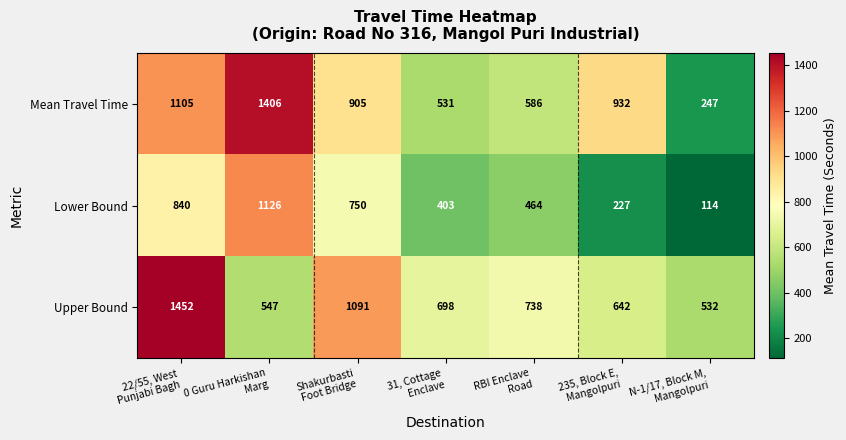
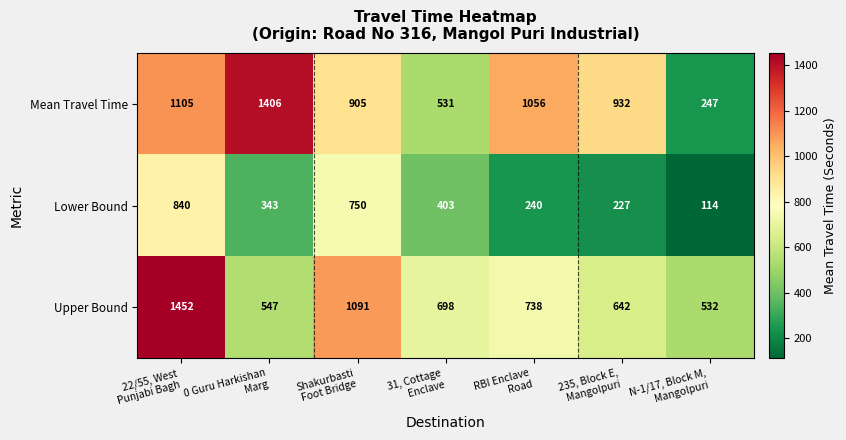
  {
    "Mean Travel Time": {
      "22/55, West Punjabi Bagh": 1105,
      "0 Guru Harkishan Marg": 1406,
      "Shakurbasti Foot Bridge": 905,
      "31, Cottage Enclave": 531,
-     "RBI Enclave Road": 586,
+     "RBI Enclave Road": 1056,
      "235, Block E, Mangolpuri": 932,
      "N-1/17, Block M, Mangolpuri": 247
    },
    "Lower Bound": {
      "22/55, West Punjabi Bagh": 840,
-     "0 Guru Harkishan Marg": 1126,
+     "0 Guru Harkishan Marg": 343,
      "Shakurbasti Foot Bridge": 750,
      "31, Cottage Enclave": 403,
-     "RBI Enclave Road": 464,
+     "RBI Enclave Road": 240,
      "235, Block E, Mangolpuri": 227,
      "N-1/17, Block M, Mangolpuri": 114
    },
    "Upper Bound": {
      "22/55, West Punjabi Bagh": 1452,
      "0 Guru Harkishan Marg": 547,
      "Shakurbasti Foot Bridge": 1091,
      "31, Cottage Enclave": 698,
      "RBI Enclave Road": 738,
      "235, Block E, Mangolpuri": 642,
      "N-1/17, Block M, Mangolpuri": 532
    }
  }
